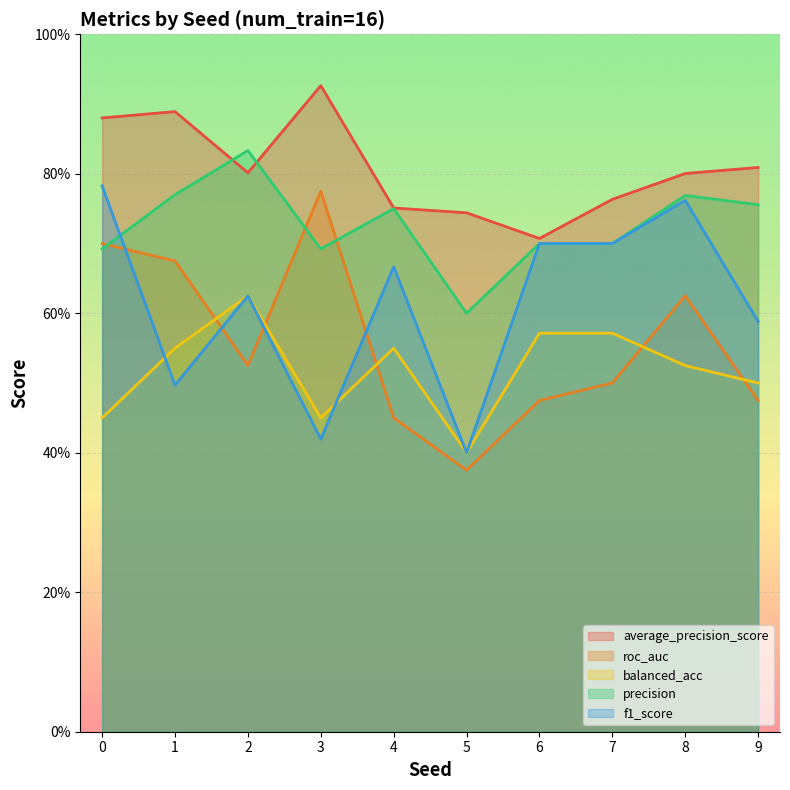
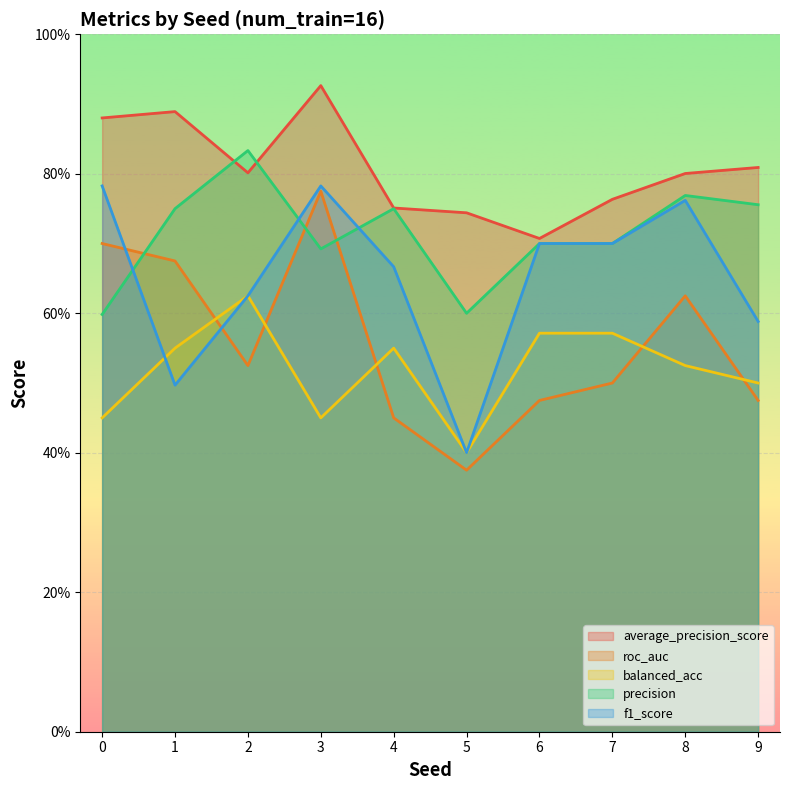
  {
    "precision": {
-     "0": "69%",
-     "1": "77%",
+     "0": "60%",
+     "1": "75%",
      "2": "83%",
      "3": "69%",
      "5": "60%",
      "8": "77%",
      "9": "76%"
    },
    "f1_score": {
      "0": "78%",
      "1": "50%",
-     "3": "42%",
+     "3": "78%",
      "4": "67%",
      "8": "76%",
      "9": "59%"
    }
  }
